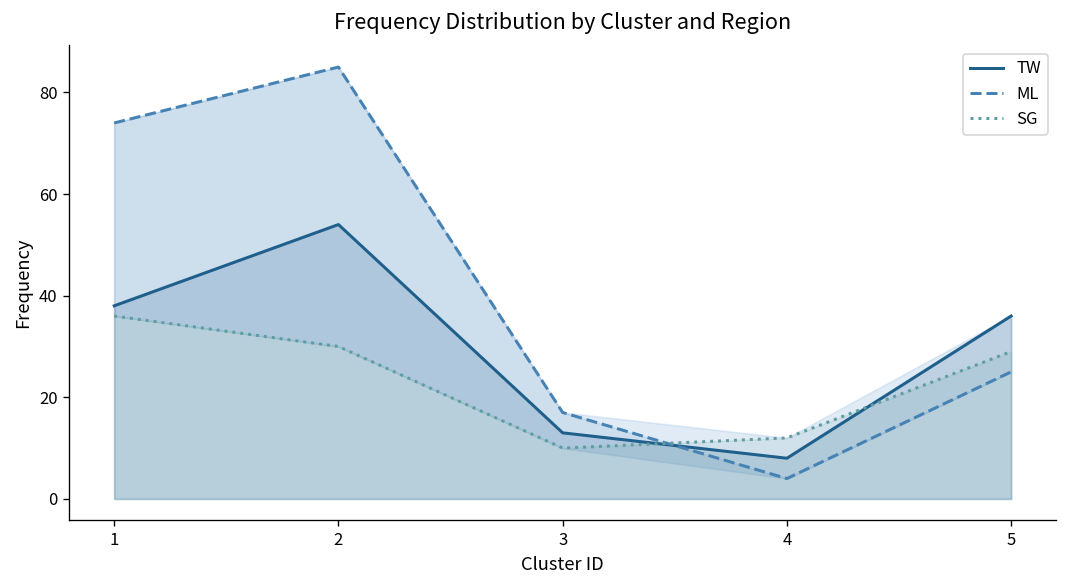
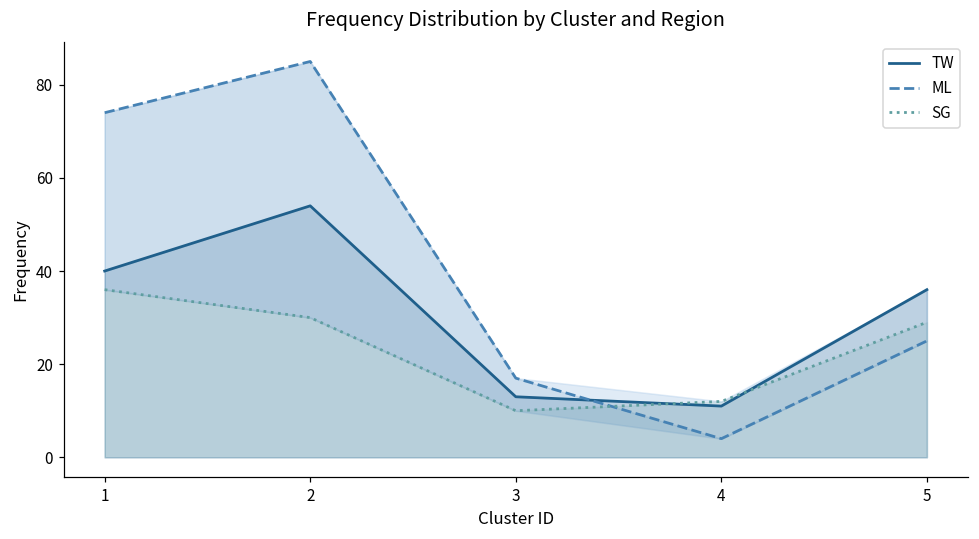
  {
    "TW": {
-     "1": 38,
+     "1": 40,
      "2": 54,
      "3": 13,
-     "4": 8
+     "4": 11
    }
  }
